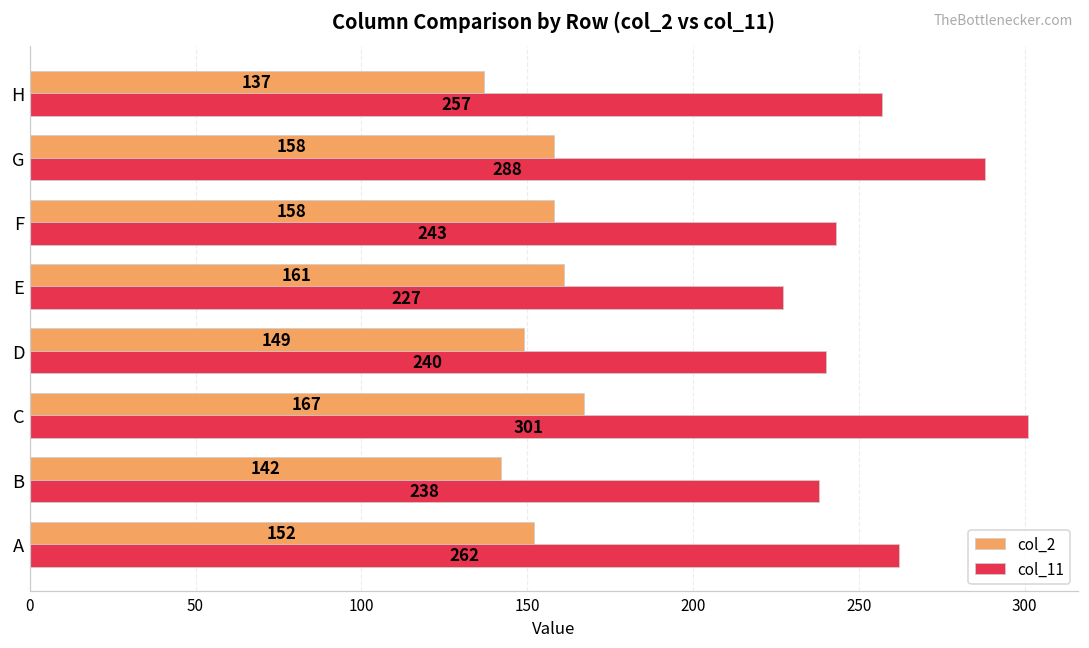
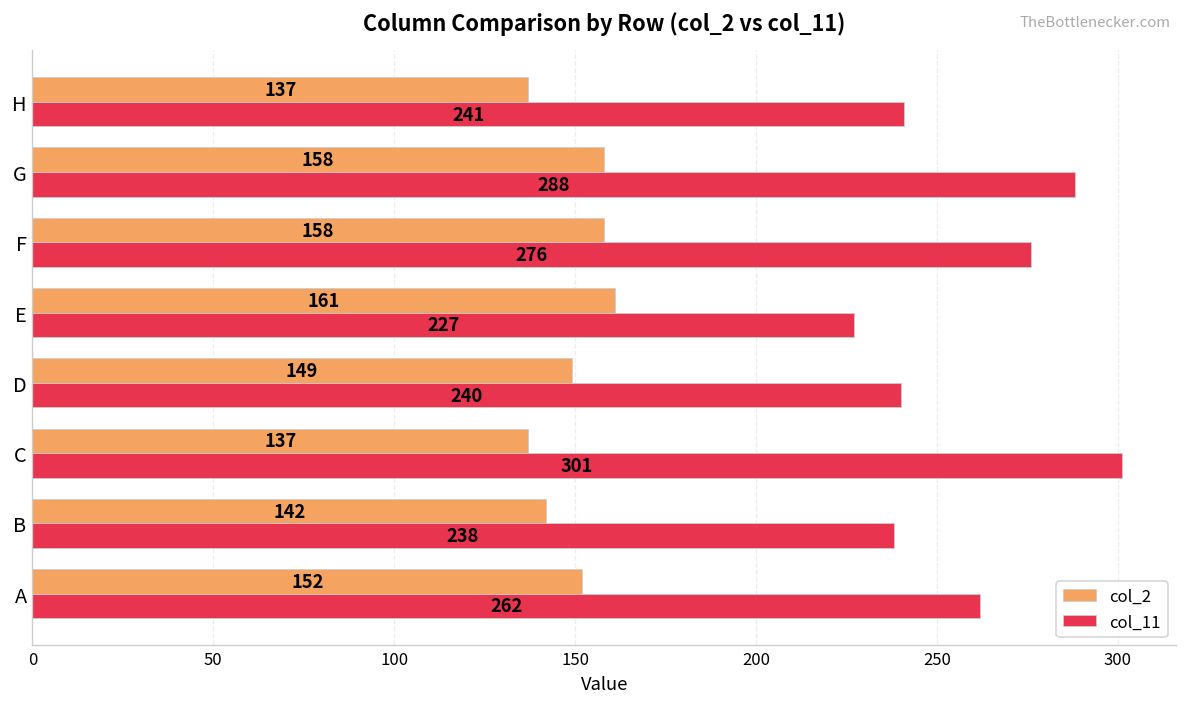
  {
    "col_2": {
      "H": 137,
      "G": 158,
      "F": 158,
      "E": 161,
      "D": 149,
-     "C": 167,
+     "C": 137,
      "B": 142,
      "A": 152
    },
    "col_11": {
-     "H": 257,
+     "H": 241,
      "G": 288,
-     "F": 243,
+     "F": 276,
      "E": 227,
      "D": 240,
      "C": 301,
      "B": 238,
      "A": 262
    }
  }
